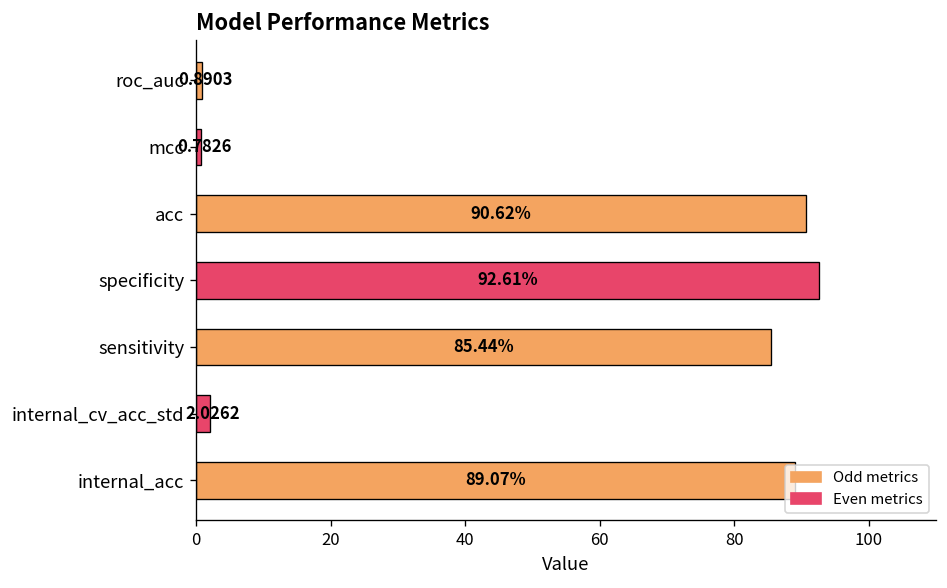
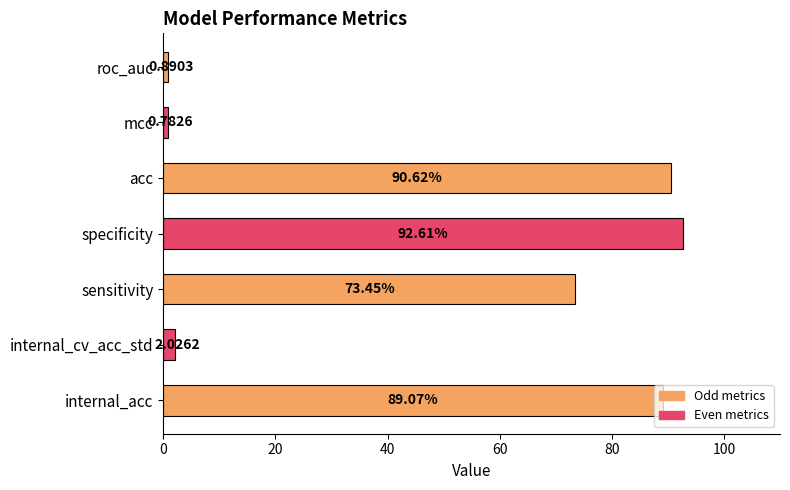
  {
    "roc_auc": "0.8903",
    "mcc": "0.7826",
    "acc": "90.62%",
    "specificity": "92.61%",
-   "sensitivity": "85.44%",
+   "sensitivity": "73.45%",
    "internal_cv_acc_std": "2.0262"
  }
